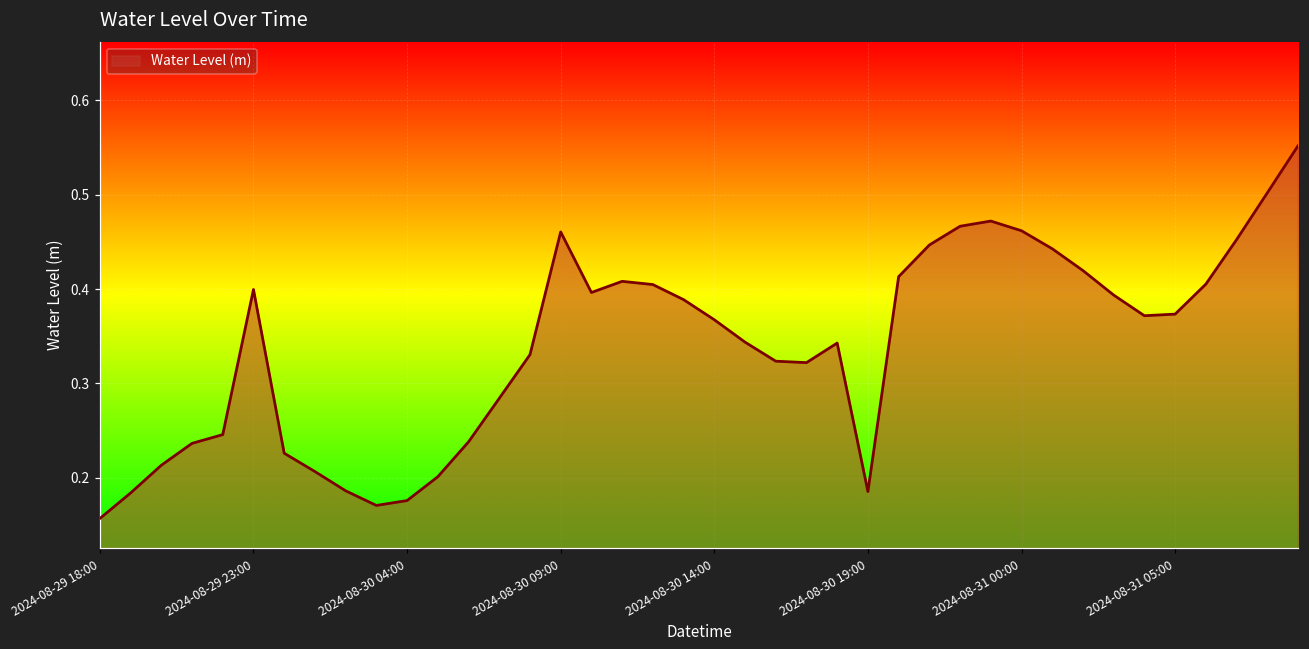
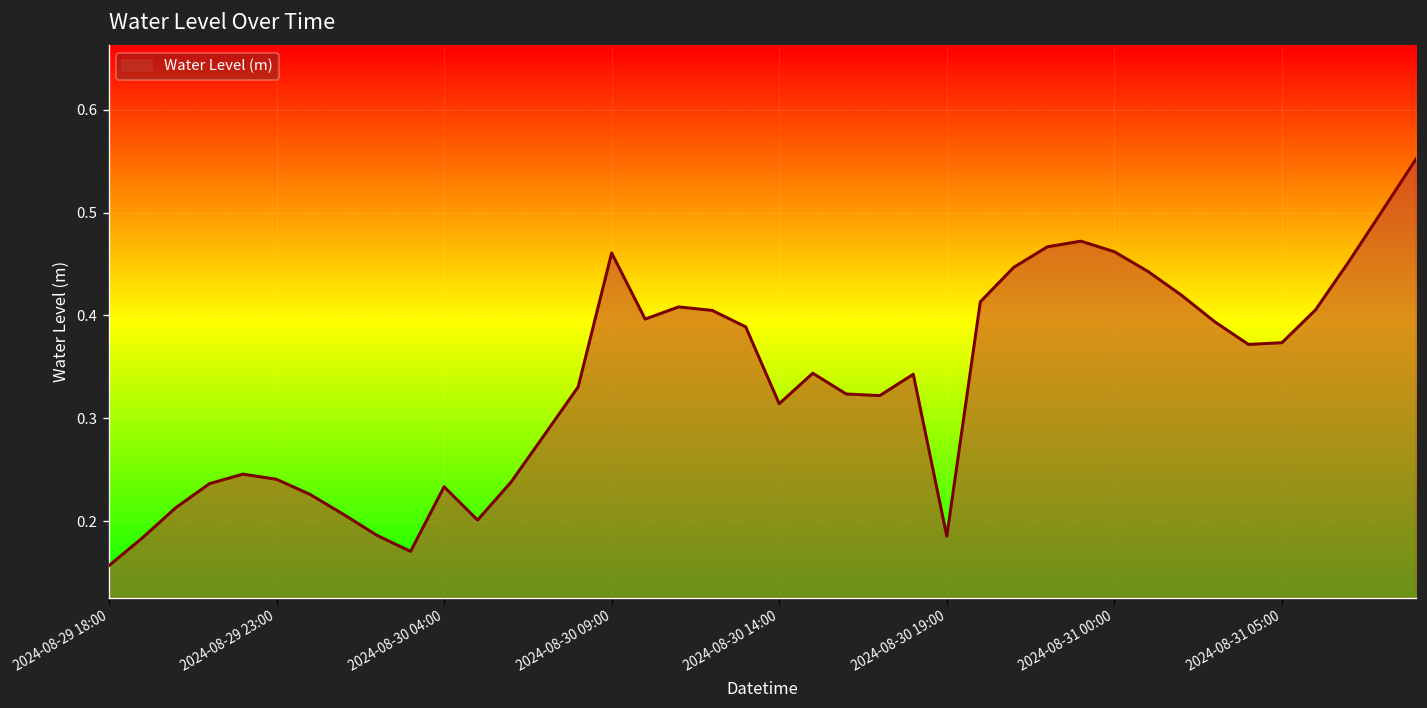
  {
    "2024-08-29 18:00": 0.16,
-   "2024-08-29 23:00": 0.40,
-   "2024-08-30 04:00": 0.18,
+   "2024-08-29 23:00": 0.24,
+   "2024-08-30 04:00": 0.23,
    "2024-08-30 09:00": 0.46,
-   "2024-08-30 14:00": 0.37,
+   "2024-08-30 14:00": 0.31,
    "2024-08-30 19:00": 0.19,
    "2024-08-31 00:00": 0.46,
    "2024-08-31 05:00": 0.37
  }
